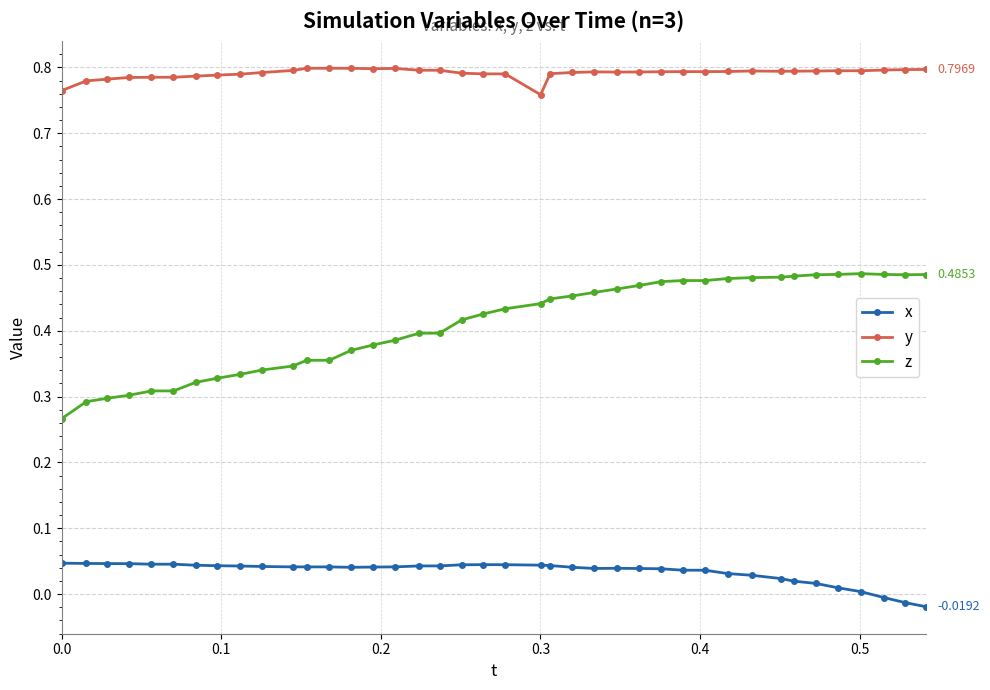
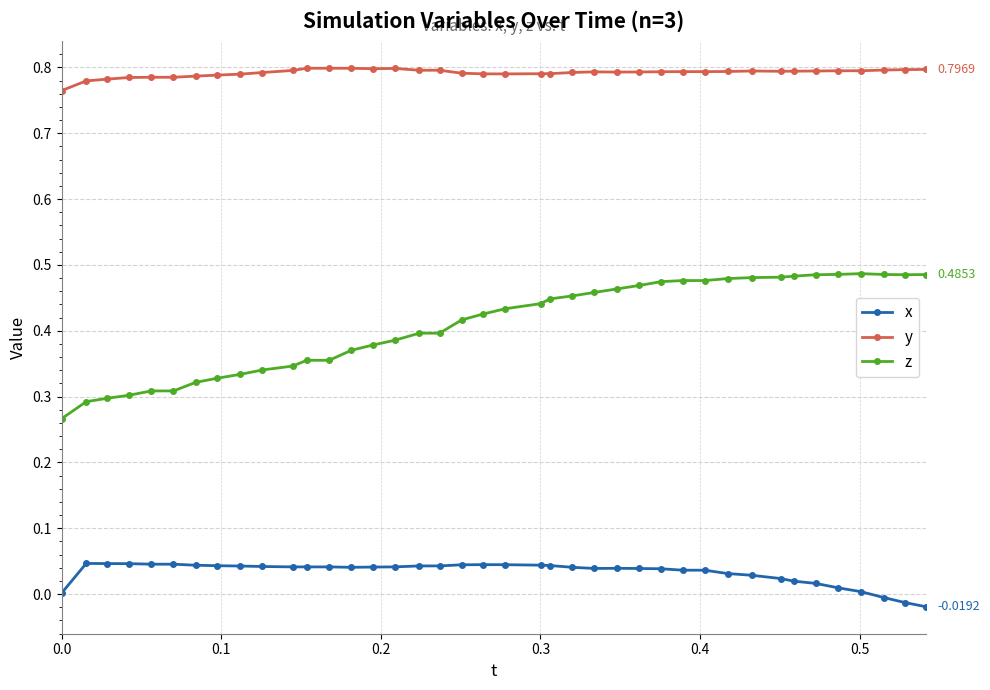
  {
    "x": {
-     "0.0": 0.05,
+     "0.0": 0.00,
      "0.3": 0.04
    },
    "y": {
      "0.0": 0.76,
-     "0.3": 0.76
+     "0.3": 0.79
    },
    "z": {
      "0.0": 0.27,
      "0.3": 0.44
    }
  }
